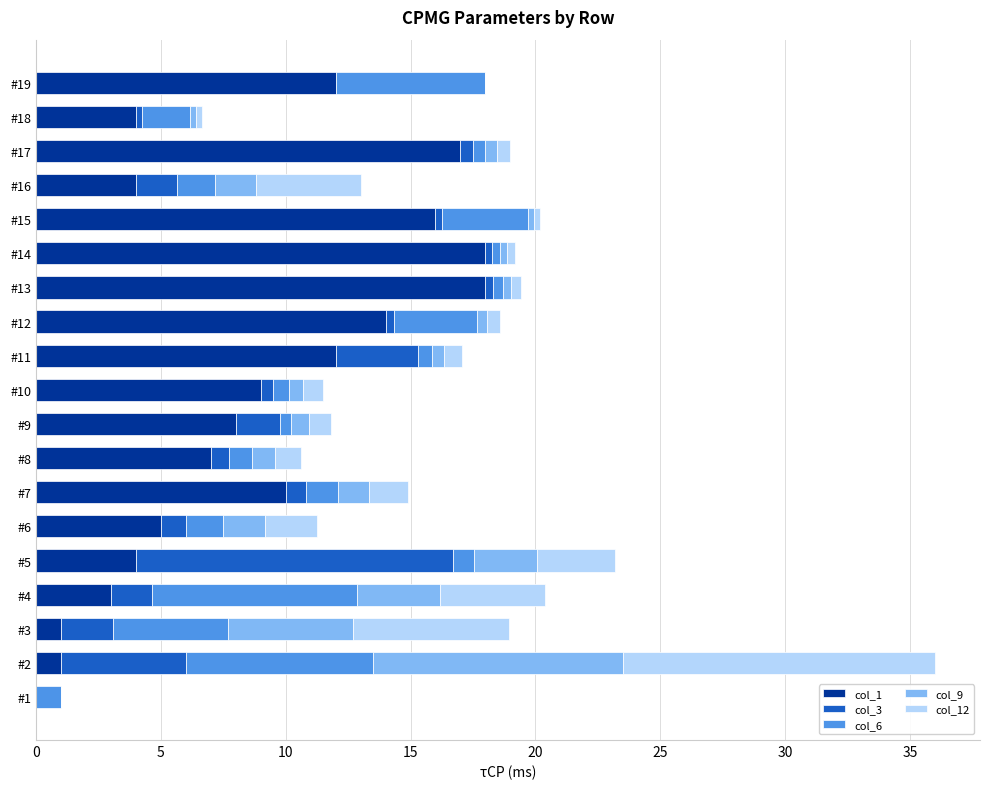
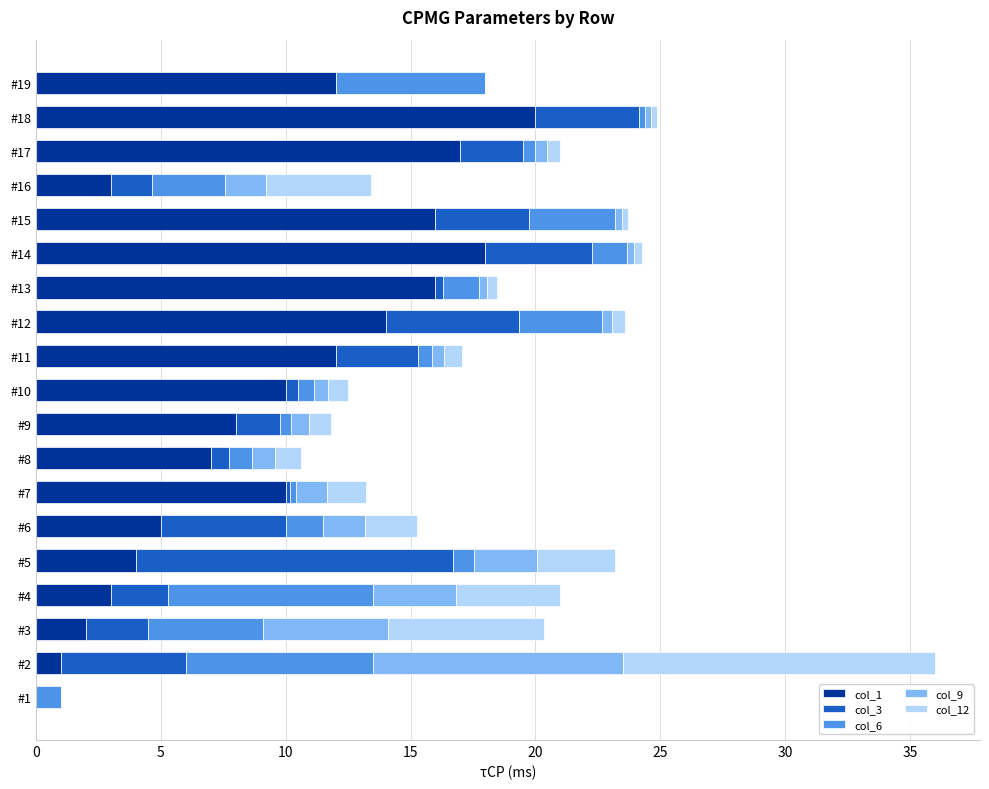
  {
    "col_1": {
      "#19": 12,
-     "#18": 4,
+     "#18": 20,
      "#17": 17,
-     "#16": 4,
+     "#16": 3,
      "#15": 16,
      "#14": 18,
-     "#13": 18,
+     "#13": 16,
      "#12": 14,
      "#11": 12,
-     "#10": 9,
+     "#10": 10,
      "#9": 8,
      "#8": 7,
      "#7": 10,
      "#6": 5,
      "#5": 4,
      "#4": 3,
-     "#3": 1,
+     "#3": 2,
      "#2": 1,
      "#1": 0
    },
    "col_3": {
      "#19": 0.0,
-     "#18": 0.3,
-     "#17": 0.5,
+     "#18": 4.1,
+     "#17": 2.5,
      "#16": 1.7,
-     "#15": 0.3,
-     "#14": 0.3,
+     "#15": 3.8,
+     "#14": 4.3,
      "#13": 0.3,
-     "#12": 0.4,
+     "#12": 5.4,
      "#11": 3.3,
      "#10": 0.5,
      "#9": 1.8,
      "#8": 0.7,
-     "#7": 0.8,
-     "#6": 1,
+     "#7": 0.2,
+     "#6": 5,
      "#5": 12.7,
-     "#4": 1.7,
-     "#3": 2.1,
+     "#4": 2.3,
+     "#3": 2.5,
      "#2": 5.0,
      "#1": 0.0
    },
    "col_6": {
      "#19": 6.0,
-     "#18": 1.9,
+     "#18": 0.3,
      "#17": 0.5,
-     "#16": 1.5,
+     "#16": 2.9,
      "#15": 3.5,
-     "#14": 0.3,
-     "#13": 0.4,
+     "#14": 1.4,
+     "#13": 1.4,
      "#12": 3.3,
      "#11": 0.5,
      "#10": 0.6,
      "#9": 0.4,
      "#8": 0.9,
-     "#7": 1.3,
+     "#7": 0.2,
      "#6": 1.5,
      "#5": 0.8,
      "#4": 8.2,
      "#3": 4.6,
      "#2": 7.5,
      "#1": 1.0
    }
  }
